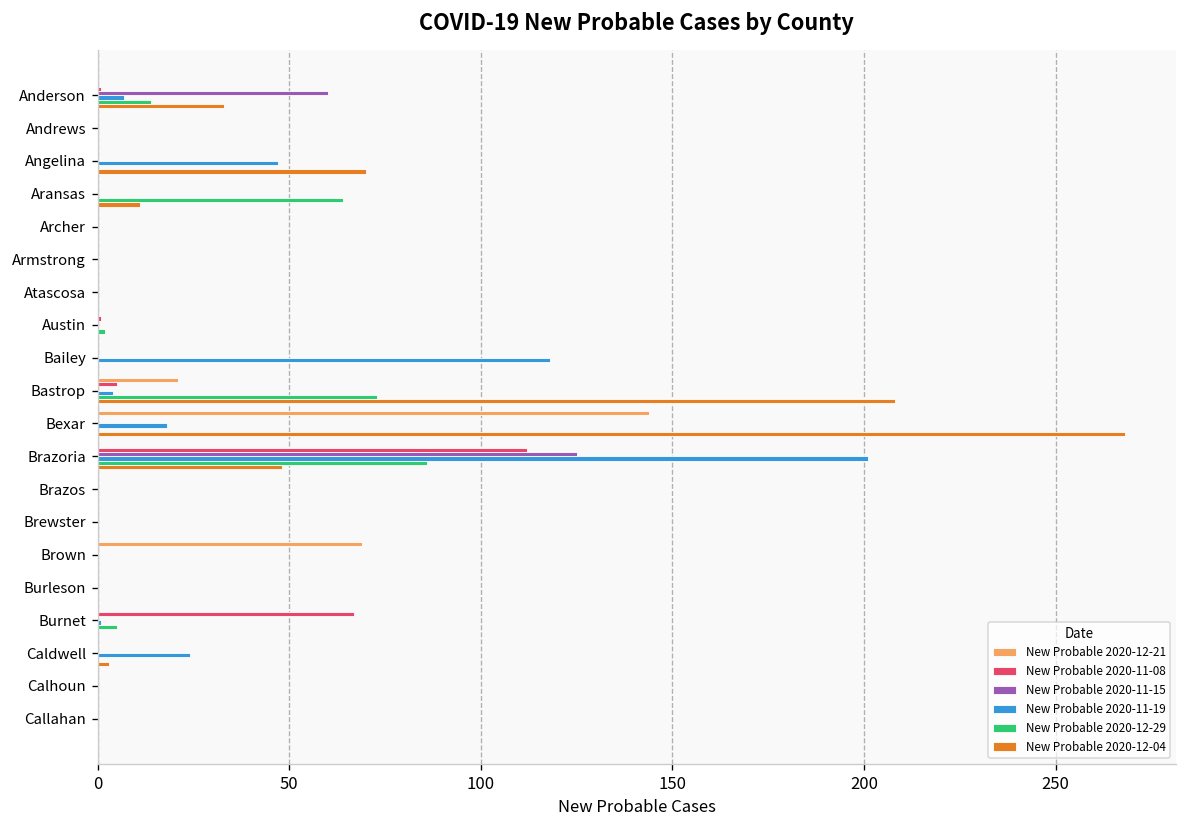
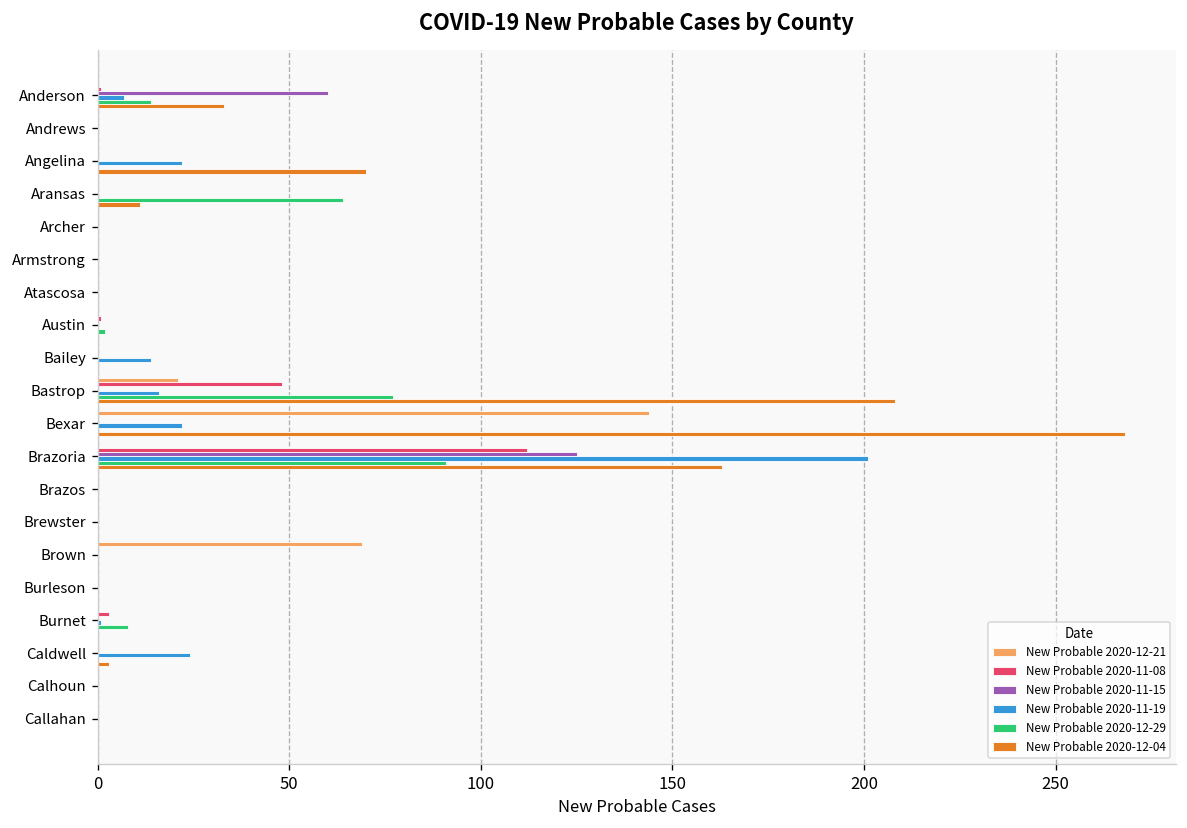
  {
    "New Probable 2020-12-21": {
      "Anderson": 0,
      "Andrews": 0,
      "Angelina": 0,
      "Aransas": 0,
      "Archer": 0,
      "Armstrong": 0,
      "Atascosa": 0,
      "Austin": 0,
      "Bailey": 0,
      "Bastrop": 21,
      "Bexar": 144,
      "Brazoria": 0,
      "Brazos": 0,
      "Brewster": 0,
      "Brown": 69,
      "Burleson": 0,
      "Burnet": 0,
      "Caldwell": 0,
      "Calhoun": 0,
      "Callahan": 0
    },
    "New Probable 2020-11-08": {
      "Anderson": 1,
      "Andrews": 0,
      "Angelina": 0,
      "Aransas": 0,
      "Archer": 0,
      "Armstrong": 0,
      "Atascosa": 0,
      "Austin": 1,
      "Bailey": 0,
-     "Bastrop": 5,
+     "Bastrop": 48,
      "Bexar": 0,
      "Brazoria": 112,
      "Brazos": 0,
      "Brewster": 0,
      "Brown": 0,
      "Burleson": 0,
-     "Burnet": 67,
+     "Burnet": 3,
      "Caldwell": 0,
      "Calhoun": 0,
      "Callahan": 0
    },
    "New Probable 2020-11-15": {
      "Anderson": 60,
      "Andrews": 0,
      "Angelina": 0,
      "Aransas": 0,
      "Archer": 0,
      "Armstrong": 0,
      "Atascosa": 0,
      "Austin": 0,
      "Bailey": 0,
      "Bastrop": 0,
      "Bexar": 0,
      "Brazoria": 125,
      "Brazos": 0,
      "Brewster": 0,
      "Brown": 0,
      "Burleson": 0,
      "Burnet": 0,
      "Caldwell": 0,
      "Calhoun": 0,
      "Callahan": 0
    },
    "New Probable 2020-11-19": {
      "Anderson": 7,
      "Andrews": 0,
-     "Angelina": 47,
+     "Angelina": 22,
      "Aransas": 0,
      "Archer": 0,
      "Armstrong": 0,
      "Atascosa": 0,
      "Austin": 0,
-     "Bailey": 118,
-     "Bastrop": 4,
-     "Bexar": 18,
+     "Bailey": 14,
+     "Bastrop": 16,
+     "Bexar": 22,
      "Brazoria": 201,
      "Brazos": 0,
      "Brewster": 0,
      "Brown": 0,
      "Burleson": 0,
      "Burnet": 1,
      "Caldwell": 24,
      "Calhoun": 0,
      "Callahan": 0
    },
    "New Probable 2020-12-29": {
      "Anderson": 14,
      "Andrews": 0,
      "Angelina": 0,
      "Aransas": 64,
      "Archer": 0,
      "Armstrong": 0,
      "Atascosa": 0,
      "Austin": 2,
      "Bailey": 0,
-     "Bastrop": 73,
+     "Bastrop": 77,
      "Bexar": 0,
-     "Brazoria": 86,
+     "Brazoria": 91,
      "Brazos": 0,
      "Brewster": 0,
      "Brown": 0,
      "Burleson": 0,
-     "Burnet": 5,
+     "Burnet": 8,
      "Caldwell": 0,
      "Calhoun": 0,
      "Callahan": 0
    },
    "New Probable 2020-12-04": {
      "Anderson": 33,
      "Andrews": 0,
      "Angelina": 70,
      "Aransas": 11,
      "Archer": 0,
      "Armstrong": 0,
      "Atascosa": 0,
      "Austin": 0,
      "Bailey": 0,
      "Bastrop": 208,
      "Bexar": 268,
-     "Brazoria": 48,
+     "Brazoria": 163,
      "Brazos": 0,
      "Brewster": 0,
      "Brown": 0,
      "Burleson": 0,
      "Burnet": 0,
      "Caldwell": 3,
      "Calhoun": 0,
      "Callahan": 0
    }
  }
